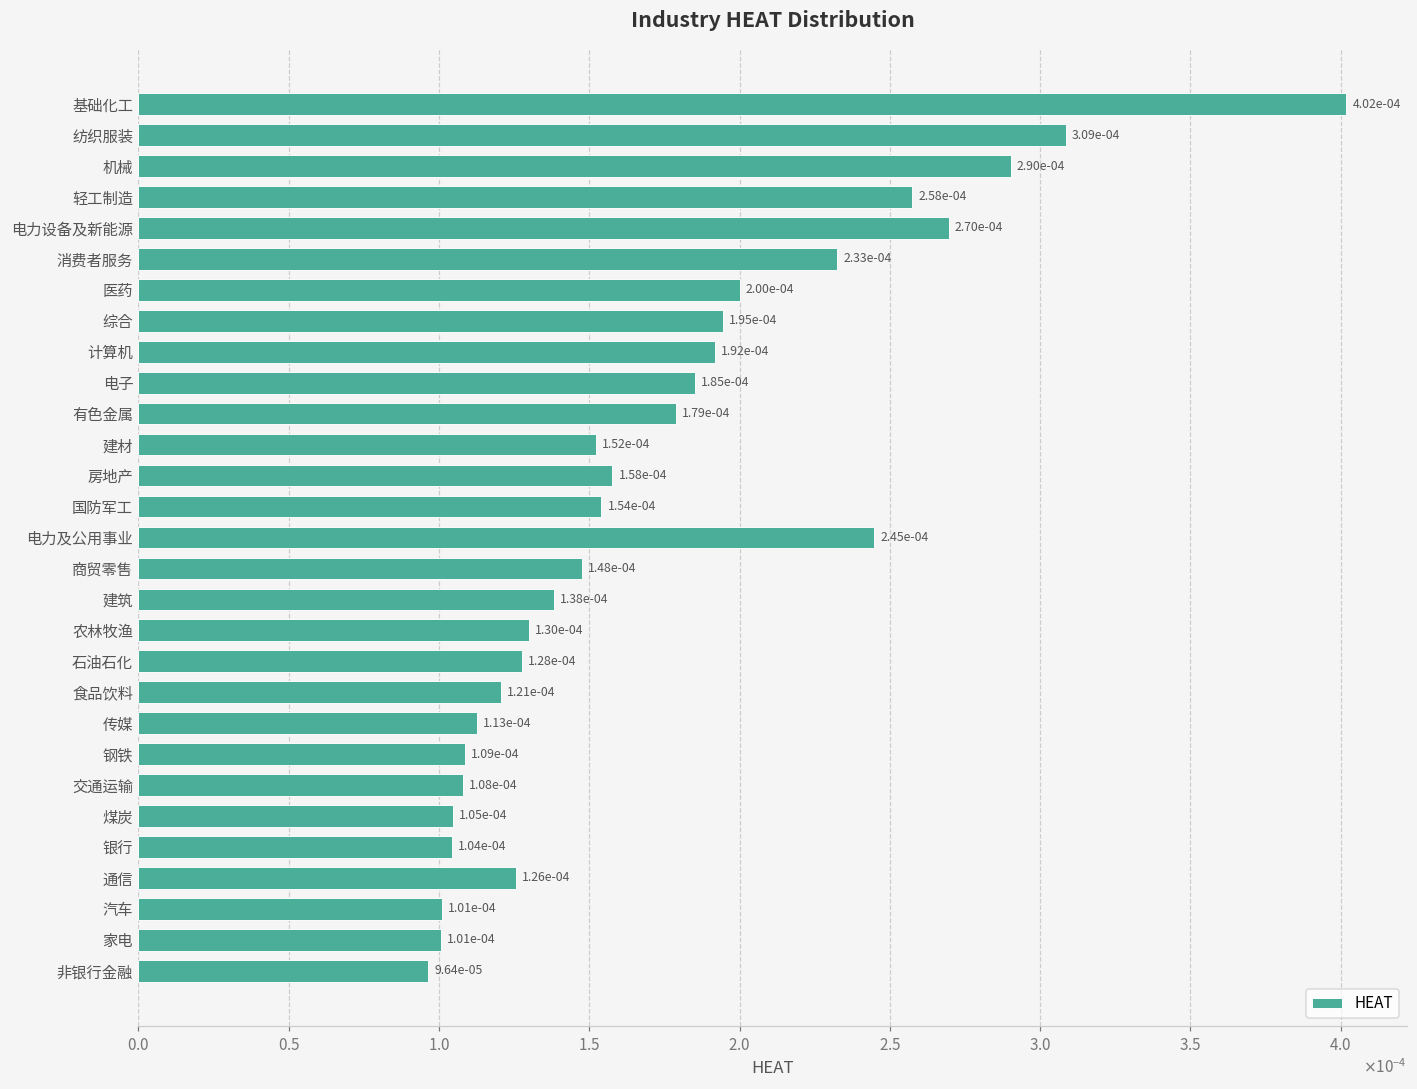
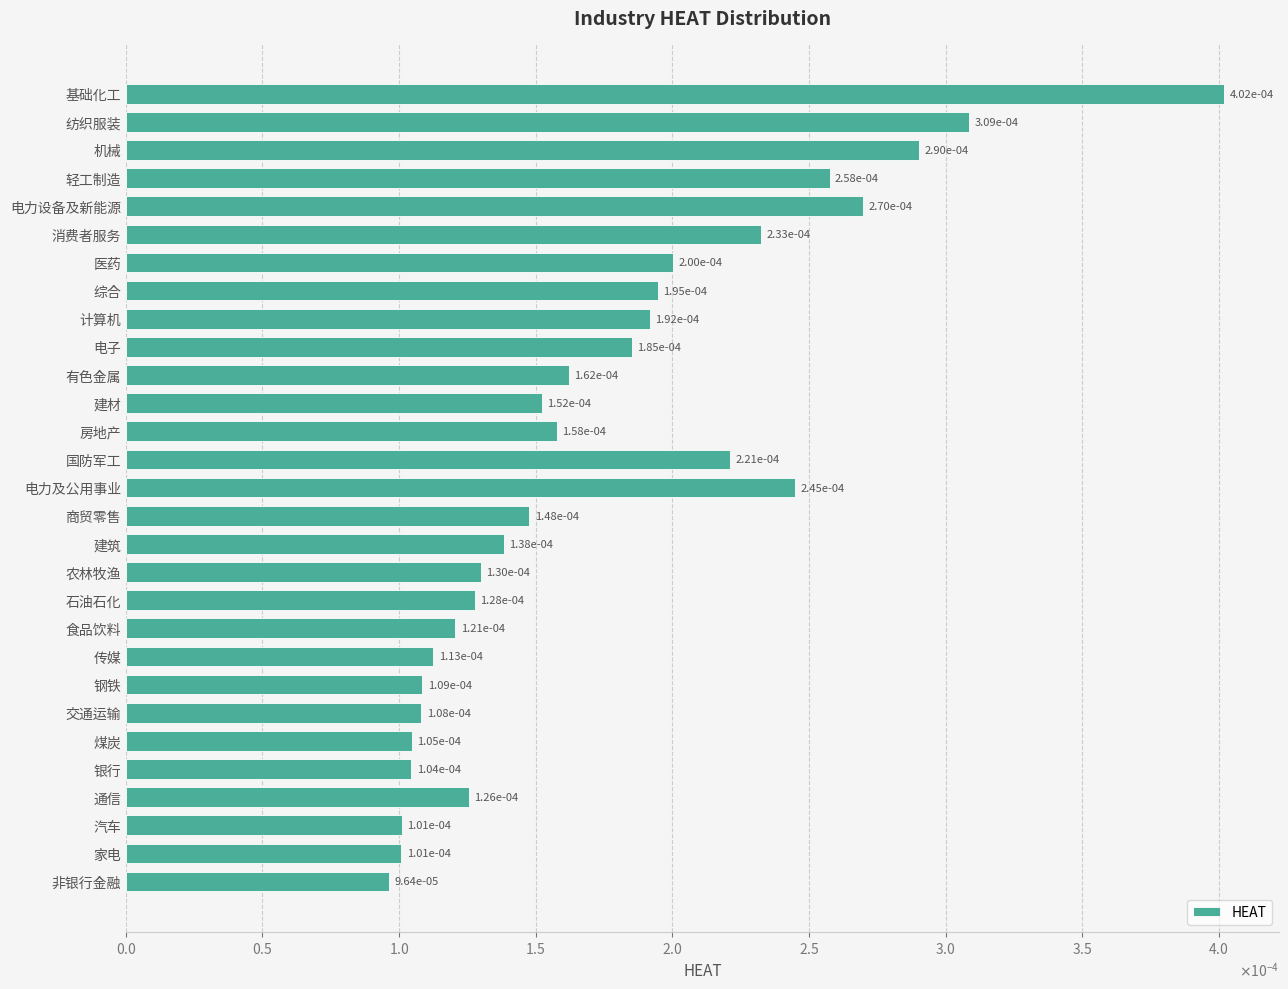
  {
    "基础化工": "4.02e-04",
    "纺织服装": "3.09e-04",
    "机械": "2.90e-04",
    "轻工制造": "2.58e-04",
    "电力设备及新能源": "2.70e-04",
    "消费者服务": "2.33e-04",
    "医药": "2.00e-04",
    "综合": "1.95e-04",
    "计算机": "1.92e-04",
    "电子": "1.85e-04",
-   "有色金属": "1.79e-04",
+   "有色金属": "1.62e-04",
    "建材": "1.52e-04",
    "房地产": "1.58e-04",
-   "国防军工": "1.54e-04",
+   "国防军工": "2.21e-04",
    "电力及公用事业": "2.45e-04",
    "商贸零售": "1.48e-04",
    "建筑": "1.38e-04",
    "农林牧渔": "1.30e-04",
    "石油石化": "1.28e-04",
    "食品饮料": "1.21e-04",
    "传媒": "1.13e-04",
    "钢铁": "1.09e-04",
    "交通运输": "1.08e-04",
    "煤炭": "1.05e-04",
    "银行": "1.04e-04",
    "通信": "1.26e-04",
    "汽车": "1.01e-04",
    "家电": "1.01e-04",
    "非银行金融": "9.64e-05"
  }
